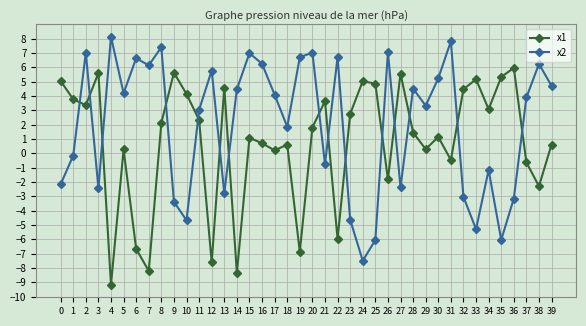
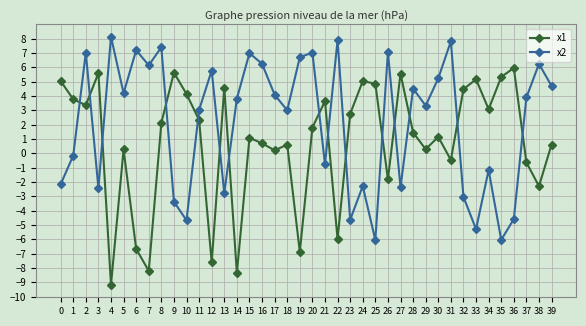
  {
    "x1": {
      "0": 5.0,
      "1": 3.8,
      "2": 3.4,
      "3": 5.6,
      "4": -9.2,
      "5": 0.3,
      "6": -6.7,
      "7": -8.2,
      "8": 2.1,
      "9": 5.6,
      "10": 4.1,
      "11": 2.3,
      "12": -7.6,
      "13": 4.6,
      "14": -8.4,
      "15": 1.1,
      "16": 0.7,
      "17": 0.2,
      "18": 0.6,
      "19": -6.9,
      "20": 1.8,
      "21": 3.6,
      "22": -6.0,
      "23": 2.7,
      "24": 5.0,
      "25": 4.9,
      "26": -1.8,
      "27": 5.6,
      "28": 1.4,
      "29": 0.3,
      "30": 1.1,
      "31": -0.5,
      "32": 4.5,
      "33": 5.2,
      "34": 3.1,
      "35": 5.3,
      "36": 6.0,
      "37": -0.6,
      "38": -2.3,
      "39": 0.6
    },
    "x2": {
      "0": -2.2,
      "1": -0.2,
      "2": 7.0,
      "3": -2.4,
      "4": 8.1,
      "5": 4.2,
-     "6": 6.6,
+     "6": 7.2,
      "7": 6.1,
      "8": 7.4,
      "9": -3.4,
      "10": -4.7,
      "11": 3.0,
      "12": 5.8,
      "13": -2.8,
-     "14": 4.5,
+     "14": 3.8,
      "15": 7.0,
      "16": 6.2,
      "17": 4.1,
-     "18": 1.8,
+     "18": 3.0,
      "19": 6.7,
      "20": 7.0,
      "21": -0.8,
-     "22": 6.7,
+     "22": 7.9,
      "23": -4.6,
-     "24": -7.5,
+     "24": -2.3,
      "25": -6.1,
      "26": 7.1,
      "27": -2.4,
      "28": 4.5,
      "29": 3.3,
      "30": 5.2,
      "31": 7.8,
      "32": -3.0,
      "33": -5.3,
      "34": -1.2,
      "35": -6.0,
-     "36": -3.2,
+     "36": -4.6,
      "37": 3.9,
      "38": 6.2,
      "39": 4.7
    }
  }
